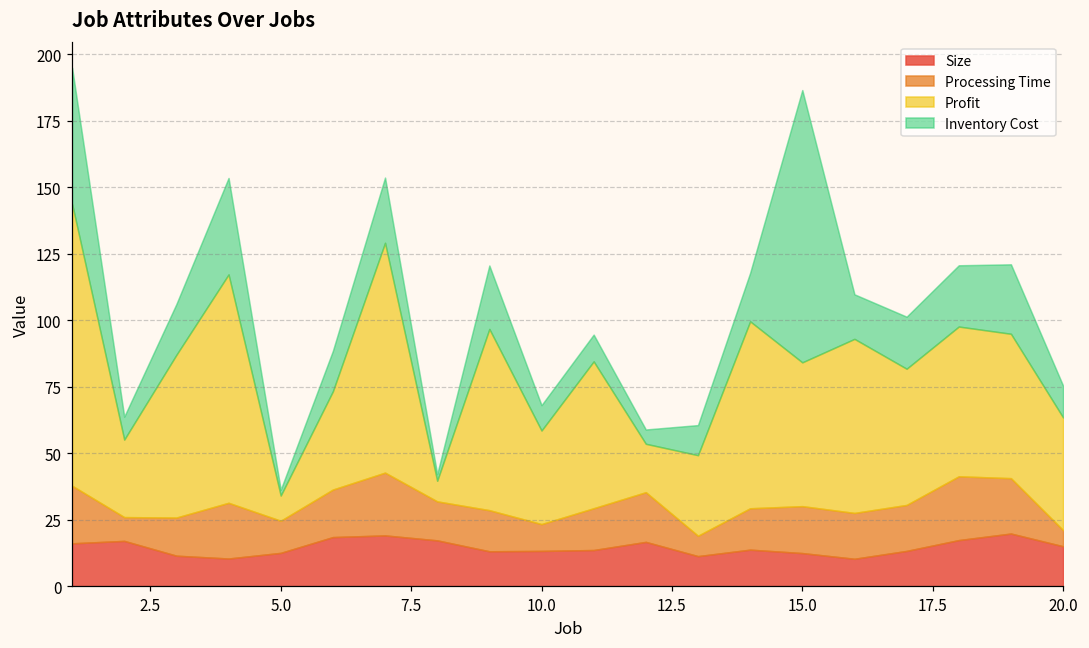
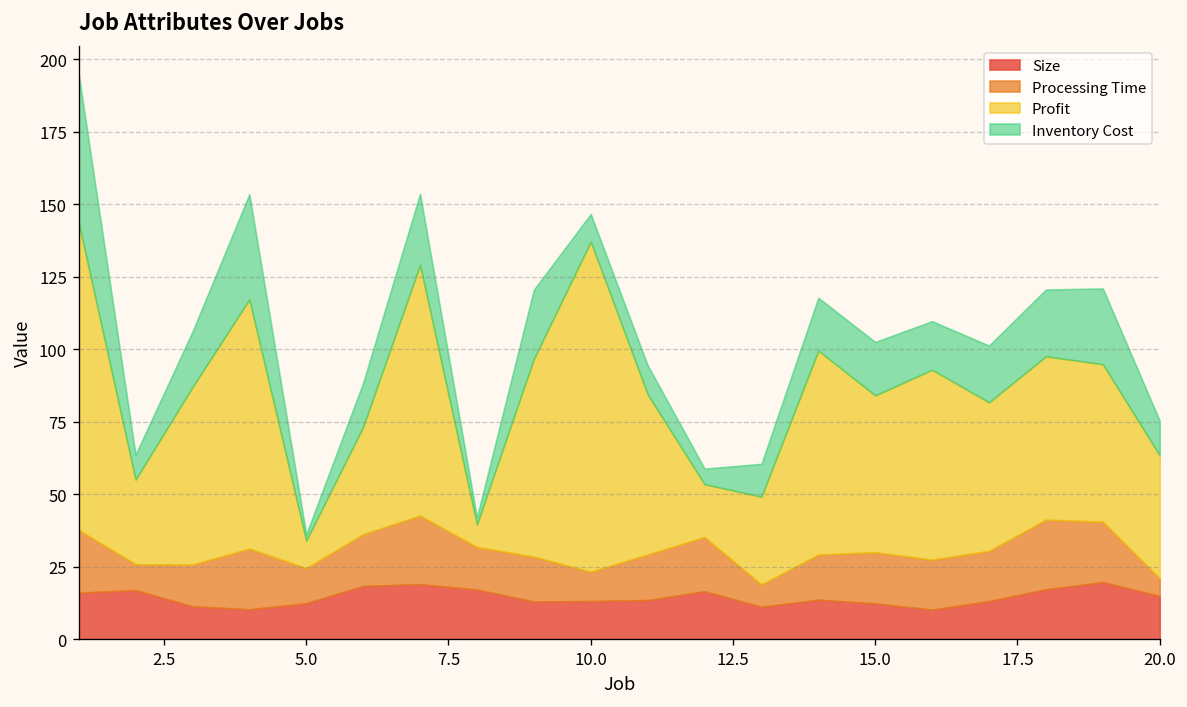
  {
    "Profit": {
      "5.0": 9,
-     "10.0": 35,
+     "10.0": 114,
      "15.0": 54,
      "20.0": 42
    },
    "Inventory Cost": {
      "5.0": 2,
      "10.0": 10,
-     "15.0": 102,
+     "15.0": 18,
      "20.0": 12
    }
  }
